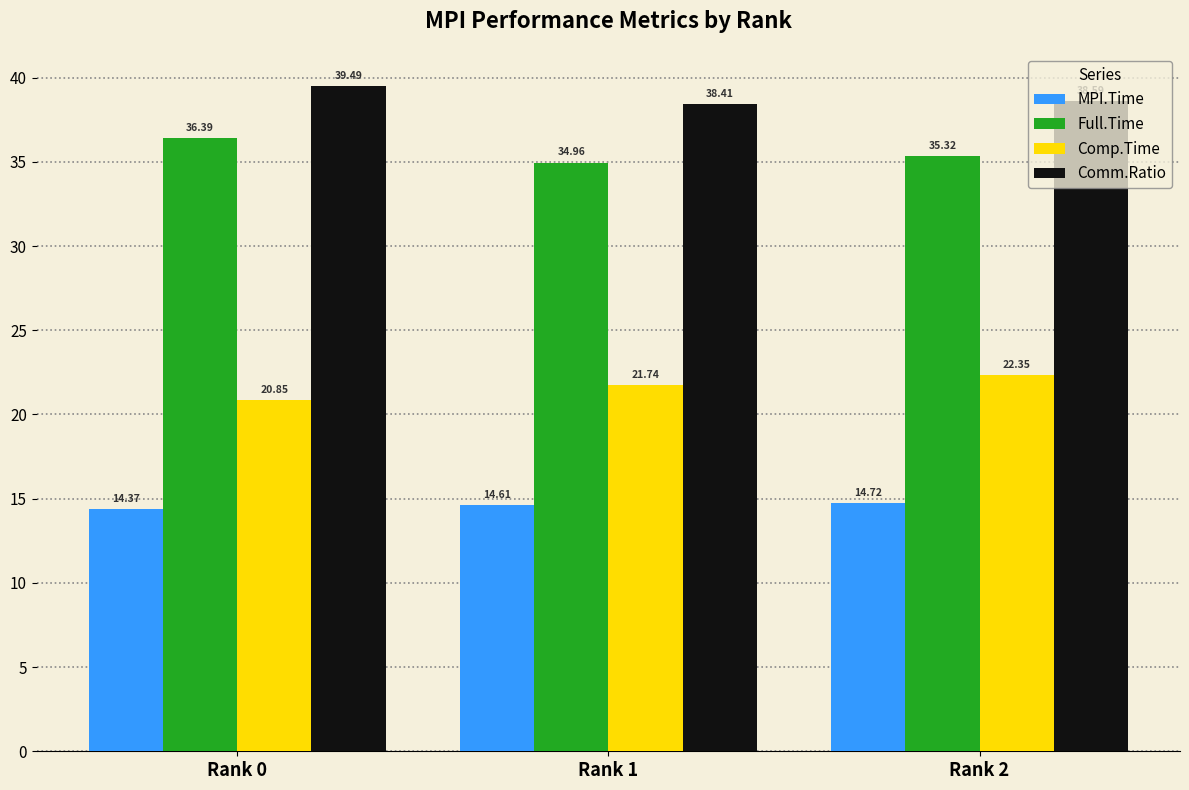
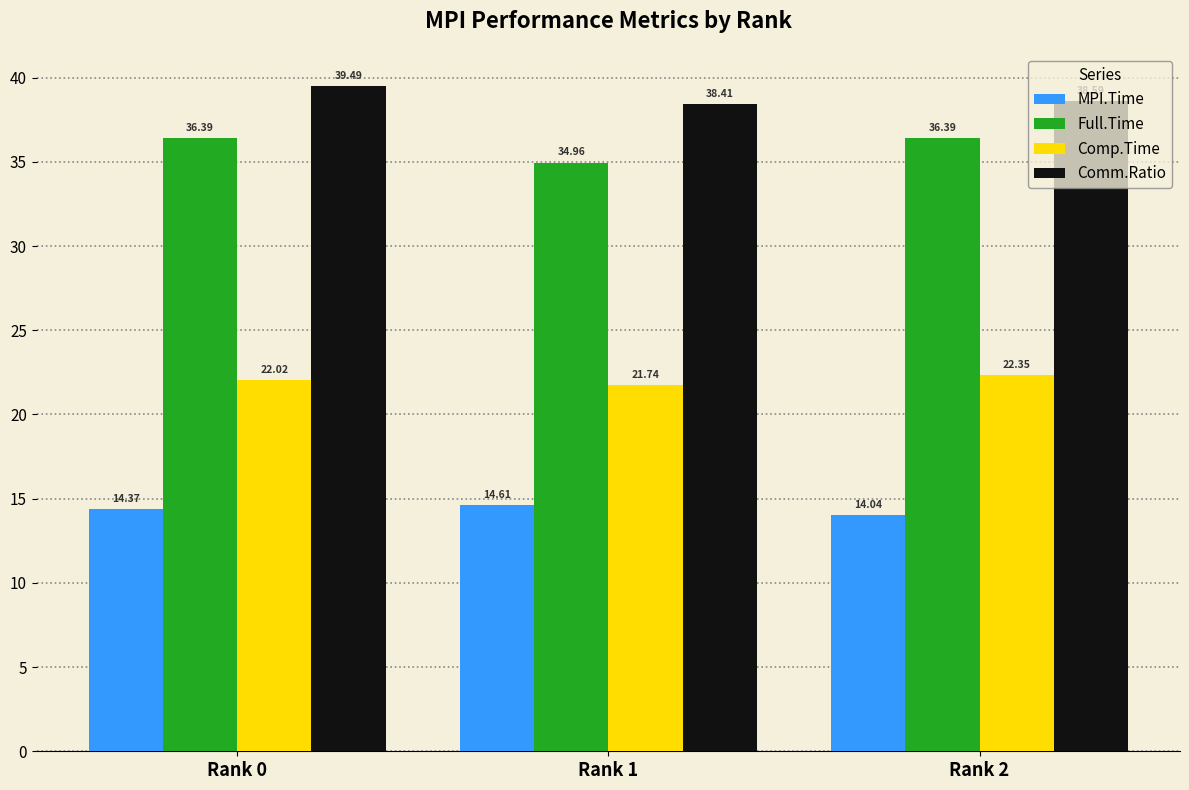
  {
    "MPI.Time": {
      "Rank 0": 14.37,
      "Rank 1": 14.61,
-     "Rank 2": 14.72
+     "Rank 2": 14.04
    },
    "Full.Time": {
      "Rank 0": 36.39,
      "Rank 1": 34.96,
-     "Rank 2": 35.32
+     "Rank 2": 36.39
    },
    "Comp.Time": {
-     "Rank 0": 20.85,
+     "Rank 0": 22.02,
      "Rank 1": 21.74,
      "Rank 2": 22.35
    },
    "Comm.Ratio": {
      "Rank 0": 39.49,
      "Rank 1": 38.41
    }
  }
